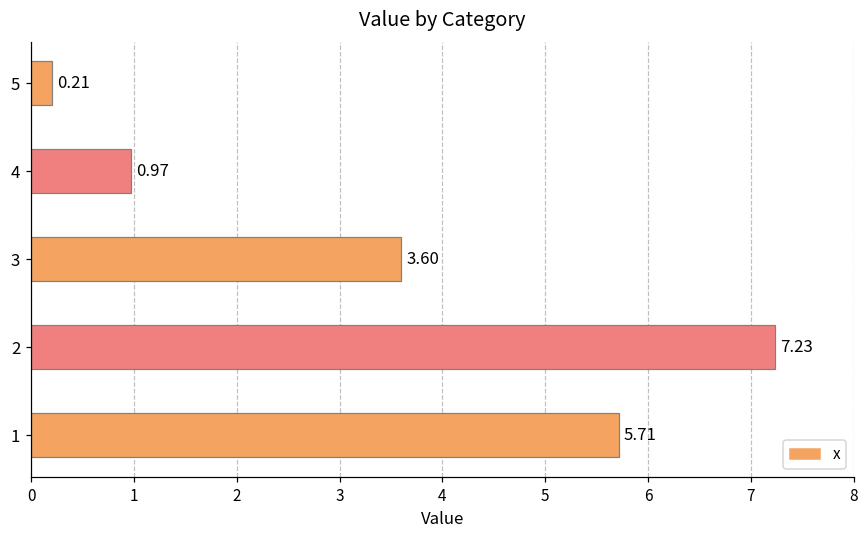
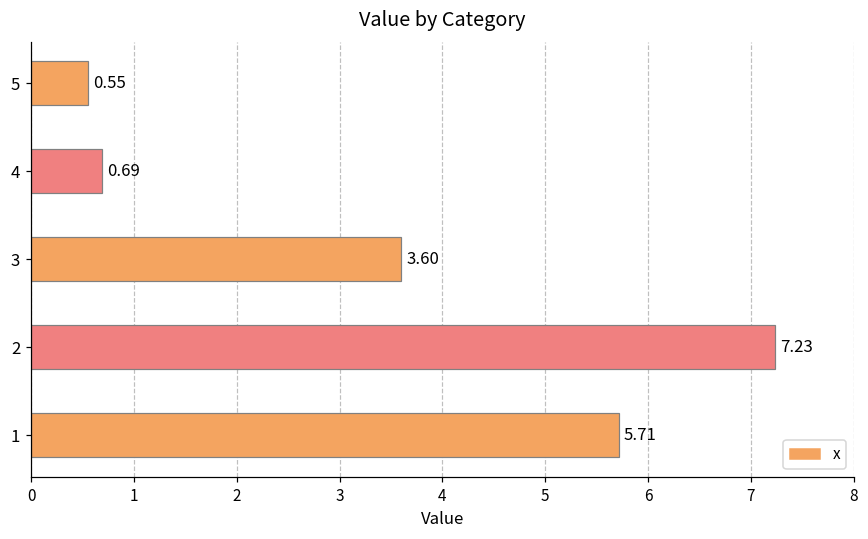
  {
-   "5": 0.21,
-   "4": 0.97,
+   "5": 0.55,
+   "4": 0.69,
    "3": 3.60,
    "2": 7.23,
    "1": 5.71
  }
